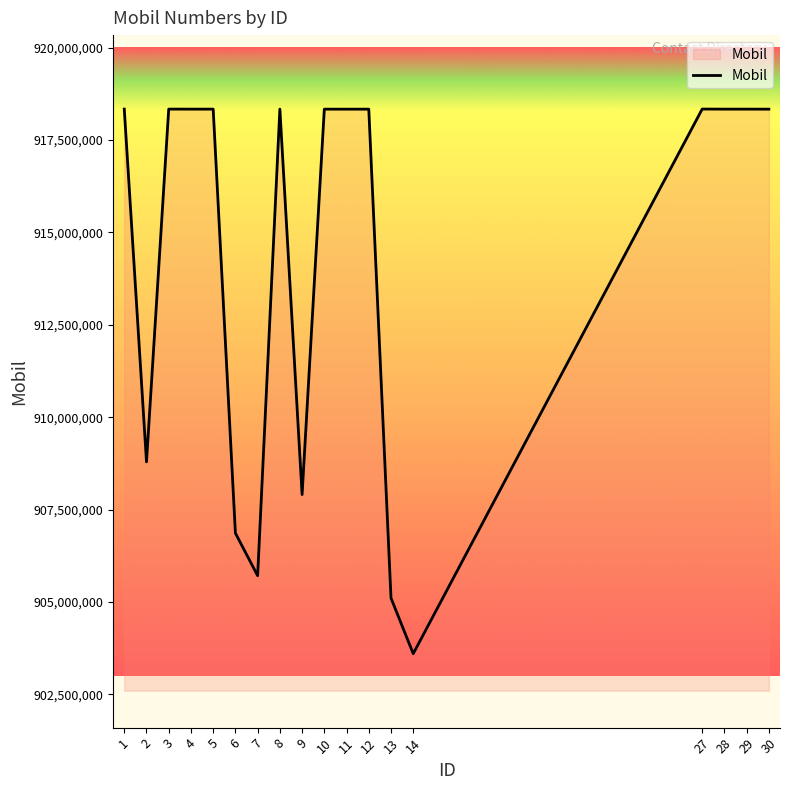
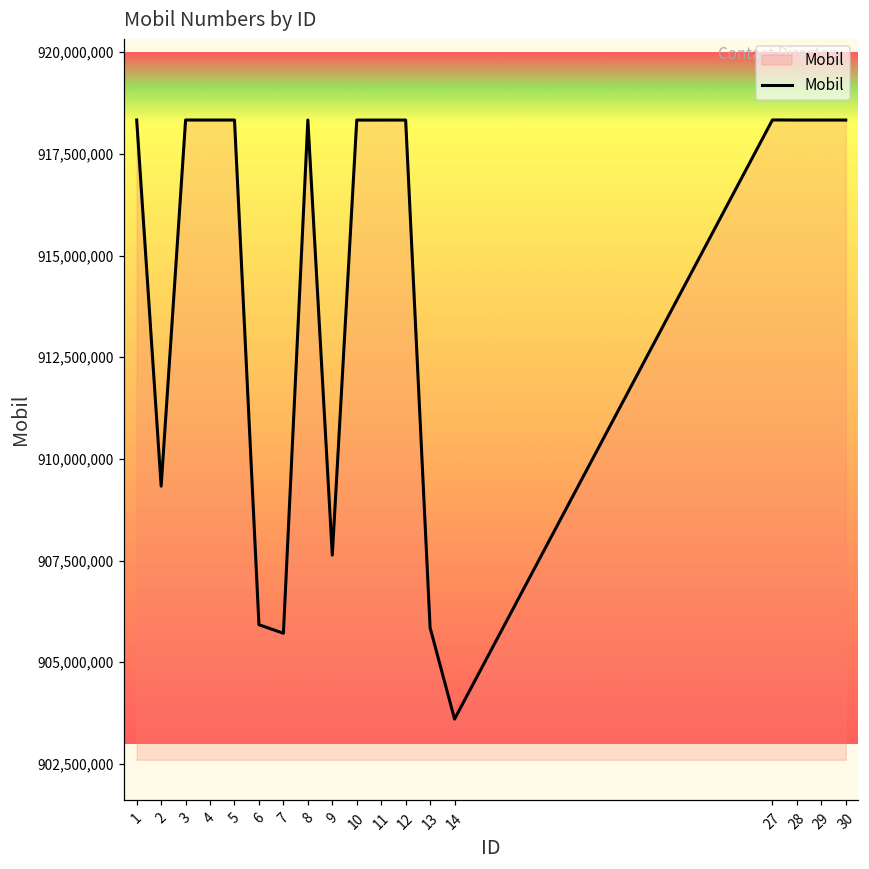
  {
    "1": "918,300,000",
-   "2": "908,800,000",
+   "2": "909,300,000",
    "3": "918,300,000",
    "4": "918,300,000",
    "5": "918,300,000",
-   "6": "906,900,000",
+   "6": "905,900,000",
    "7": "905,700,000",
    "8": "918,300,000",
-   "9": "907,900,000",
+   "9": "907,600,000",
    "10": "918,300,000",
    "11": "918,300,000",
    "12": "918,300,000",
-   "13": "905,100,000",
+   "13": "905,800,000",
    "14": "903,600,000",
    "27": "918,300,000",
    "28": "918,300,000",
    "29": "918,300,000",
    "30": "918,300,000"
  }
